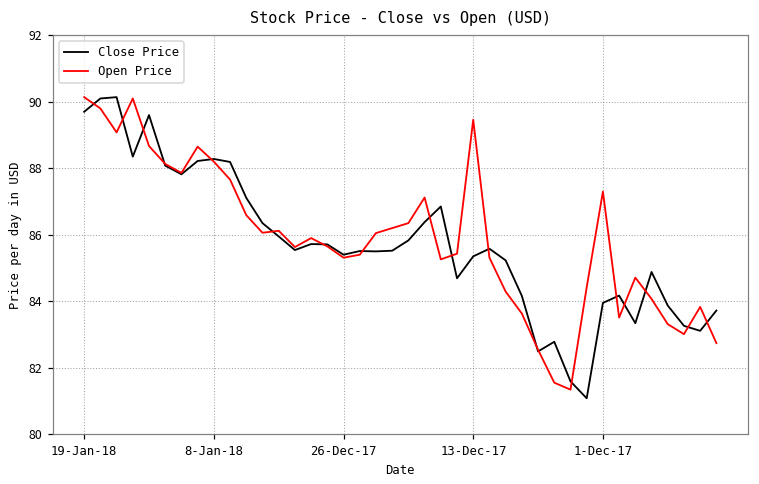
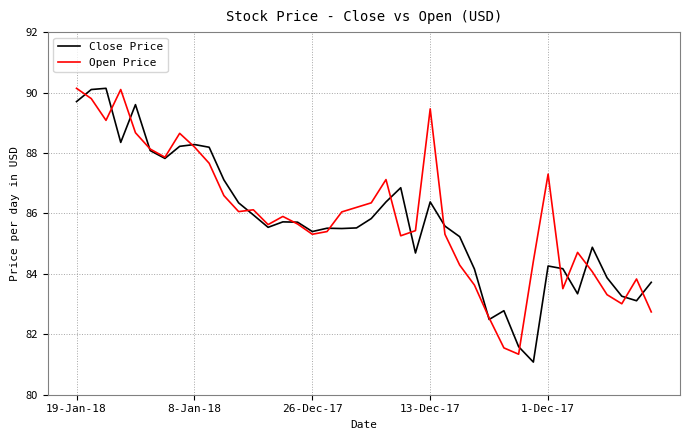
  {
    "Close Price": {
      "19-Jan-18": 89.7,
      "26-Dec-17": 85.4,
-     "13-Dec-17": 85.4,
-     "1-Dec-17": 84.0
+     "13-Dec-17": 86.4,
+     "1-Dec-17": 84.3
    },
    "Open Price": {
      "19-Jan-18": 90.1,
      "26-Dec-17": 85.3,
      "13-Dec-17": 89.5,
      "1-Dec-17": 87.3
    }
  }
